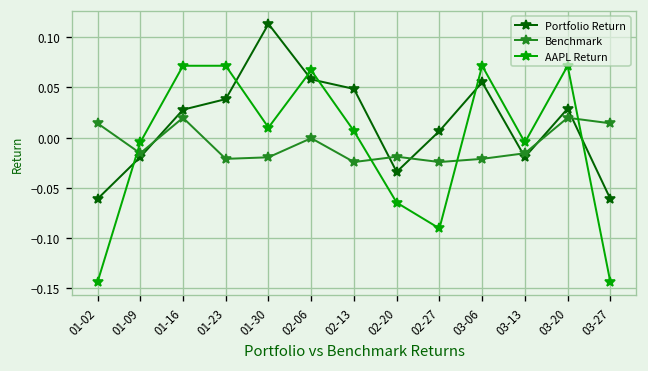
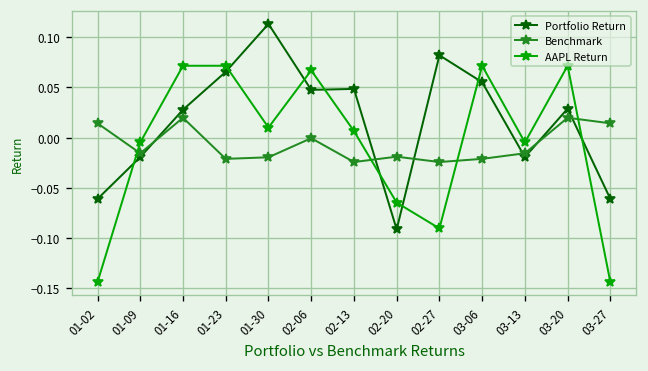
  {
    "Portfolio Return": {
      "01-02": -0.06,
      "01-09": -0.02,
      "01-16": 0.03,
-     "01-23": 0.04,
+     "01-23": 0.07,
      "01-30": 0.11,
-     "02-06": 0.06,
+     "02-06": 0.05,
      "02-13": 0.05,
-     "02-20": -0.03,
-     "02-27": 0.01,
+     "02-20": -0.09,
+     "02-27": 0.08,
      "03-06": 0.06,
      "03-13": -0.02,
      "03-20": 0.03,
      "03-27": -0.06
    }
  }
